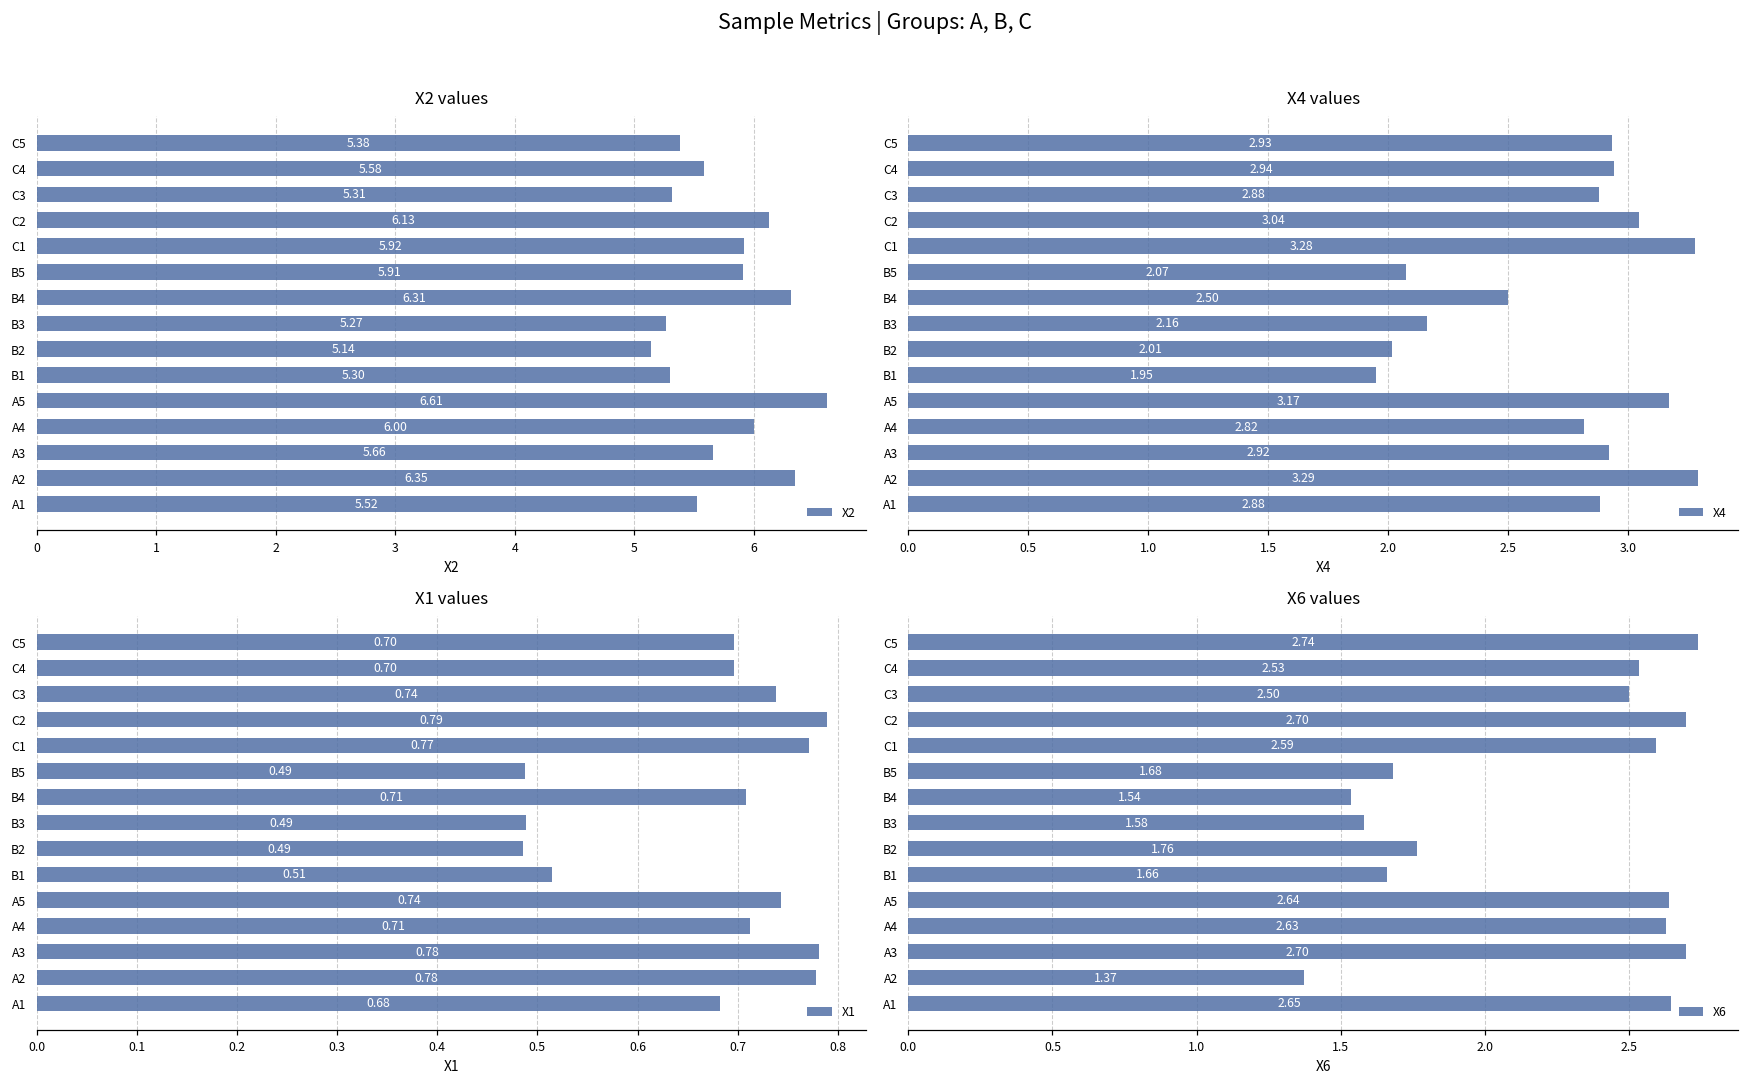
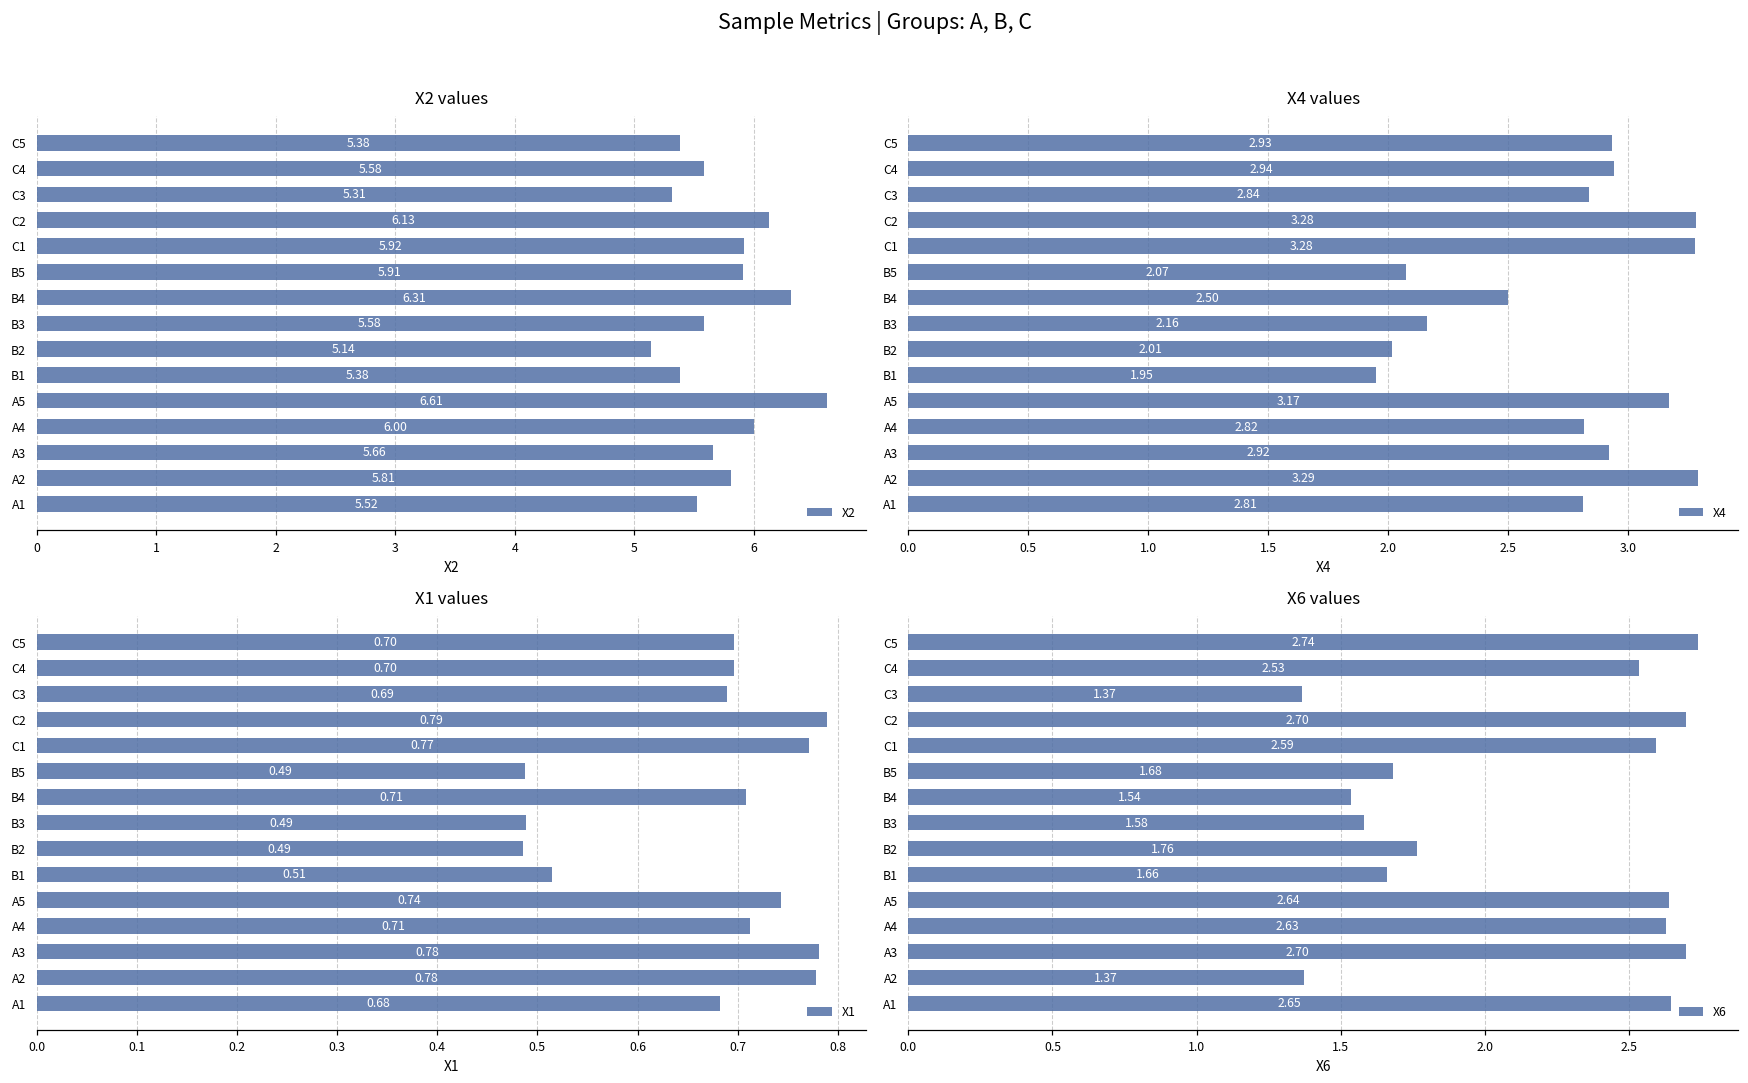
  {
    "X2 values": {
      "C5": 5.38,
      "C4": 5.58,
      "C3": 5.31,
      "C2": 6.13,
      "C1": 5.92,
      "B5": 5.91,
      "B4": 6.31,
-     "B3": 5.27,
+     "B3": 5.58,
      "B2": 5.14,
-     "B1": 5.30,
+     "B1": 5.38,
      "A5": 6.61,
      "A4": 6.00,
      "A3": 5.66,
-     "A2": 6.35,
+     "A2": 5.81,
      "A1": 5.52
    },
    "X4 values": {
      "C5": 2.93,
      "C4": 2.94,
-     "C3": 2.88,
-     "C2": 3.04,
+     "C3": 2.84,
+     "C2": 3.28,
      "C1": 3.28,
      "B5": 2.07,
      "B4": 2.50,
      "B3": 2.16,
      "B2": 2.01,
      "B1": 1.95,
      "A5": 3.17,
      "A4": 2.82,
      "A3": 2.92,
      "A2": 3.29,
-     "A1": 2.88
+     "A1": 2.81
    },
    "X1 values": {
      "C5": 0.70,
      "C4": 0.70,
-     "C3": 0.74,
+     "C3": 0.69,
      "C2": 0.79,
      "C1": 0.77,
      "B5": 0.49,
      "B4": 0.71,
      "B3": 0.49,
      "B2": 0.49,
      "B1": 0.51,
      "A5": 0.74,
      "A4": 0.71,
      "A3": 0.78,
      "A2": 0.78,
      "A1": 0.68
    },
    "X6 values": {
      "C5": 2.74,
      "C4": 2.53,
-     "C3": 2.50,
+     "C3": 1.37,
      "C2": 2.70,
      "C1": 2.59,
      "B5": 1.68,
      "B4": 1.54,
      "B3": 1.58,
      "B2": 1.76,
      "B1": 1.66,
      "A5": 2.64,
      "A4": 2.63,
      "A3": 2.70,
      "A2": 1.37,
      "A1": 2.65
    }
  }
